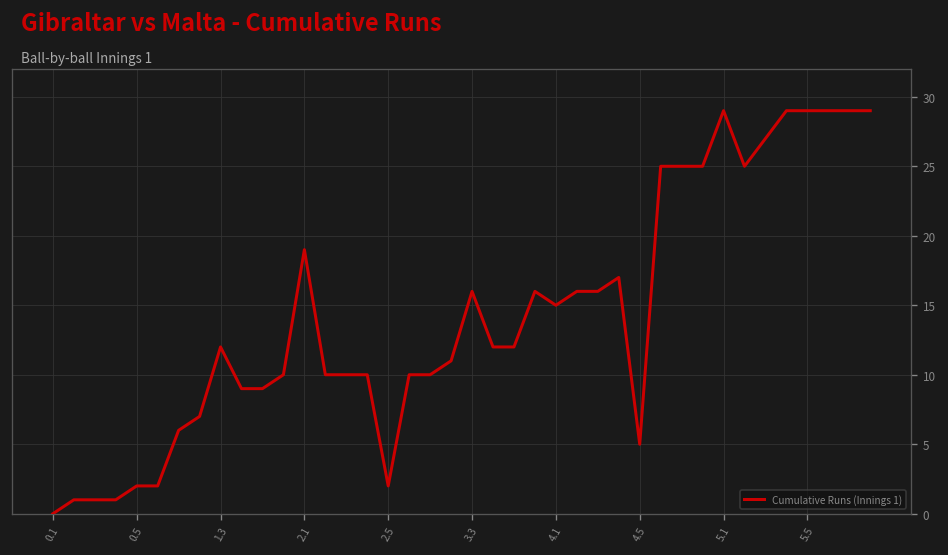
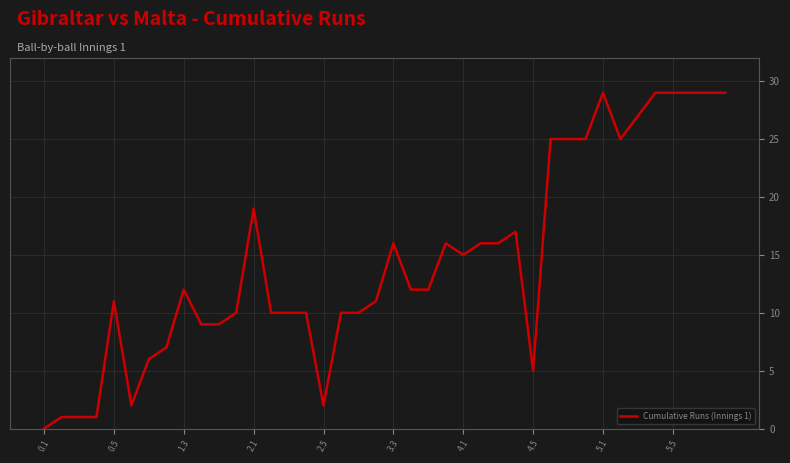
  {
    "0.1": 0,
-   "0.5": 2,
+   "0.5": 11,
    "1.3": 12,
    "2.1": 19,
    "2.5": 2,
    "3.3": 16,
    "4.1": 15,
    "4.5": 5,
    "5.1": 29,
    "5.5": 29
  }
